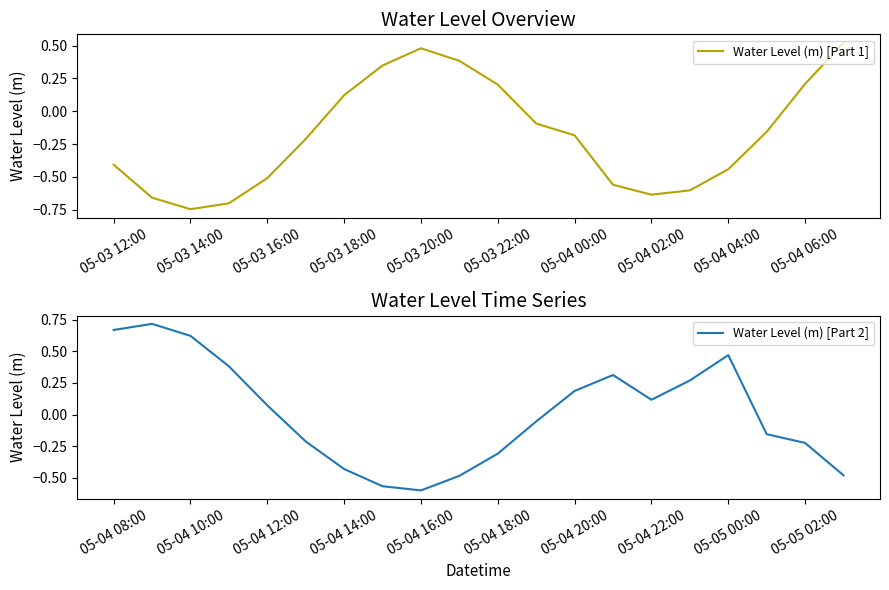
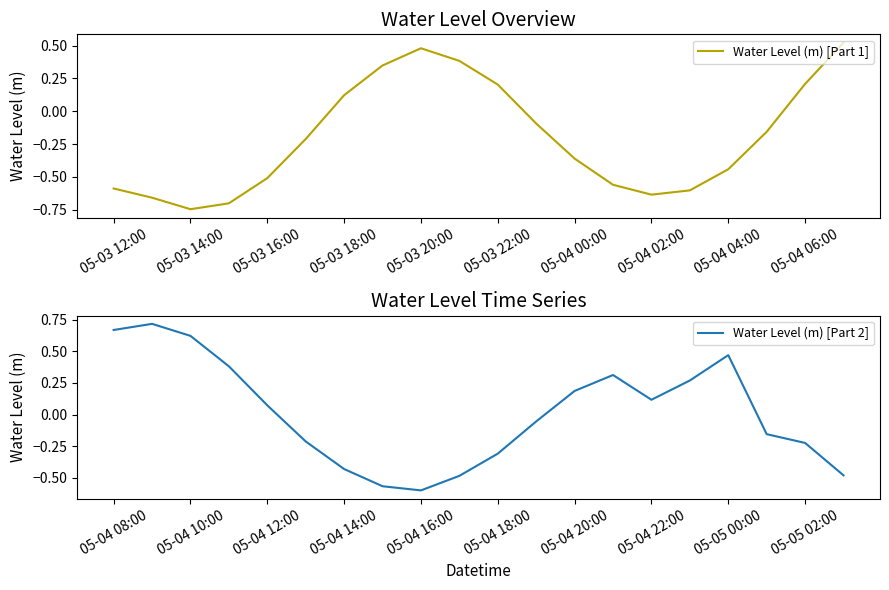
  {
    "Water Level Overview": {
-     "05-03 12:00": -0.41,
+     "05-03 12:00": -0.59,
      "05-03 14:00": -0.75,
      "05-03 16:00": -0.51,
      "05-03 18:00": 0.12,
      "05-03 20:00": 0.48,
      "05-03 22:00": 0.20,
-     "05-04 00:00": -0.18,
+     "05-04 00:00": -0.36,
      "05-04 02:00": -0.64,
      "05-04 04:00": -0.44,
      "05-04 06:00": 0.21
    },
    "Water Level Time Series": {
      "05-04 08:00": 0.67,
      "05-04 10:00": 0.62,
      "05-04 12:00": 0.07,
      "05-04 14:00": -0.43,
      "05-04 16:00": -0.60,
      "05-04 18:00": -0.31,
      "05-04 20:00": 0.19,
      "05-04 22:00": 0.12,
      "05-05 00:00": 0.47,
      "05-05 02:00": -0.22
    }
  }
